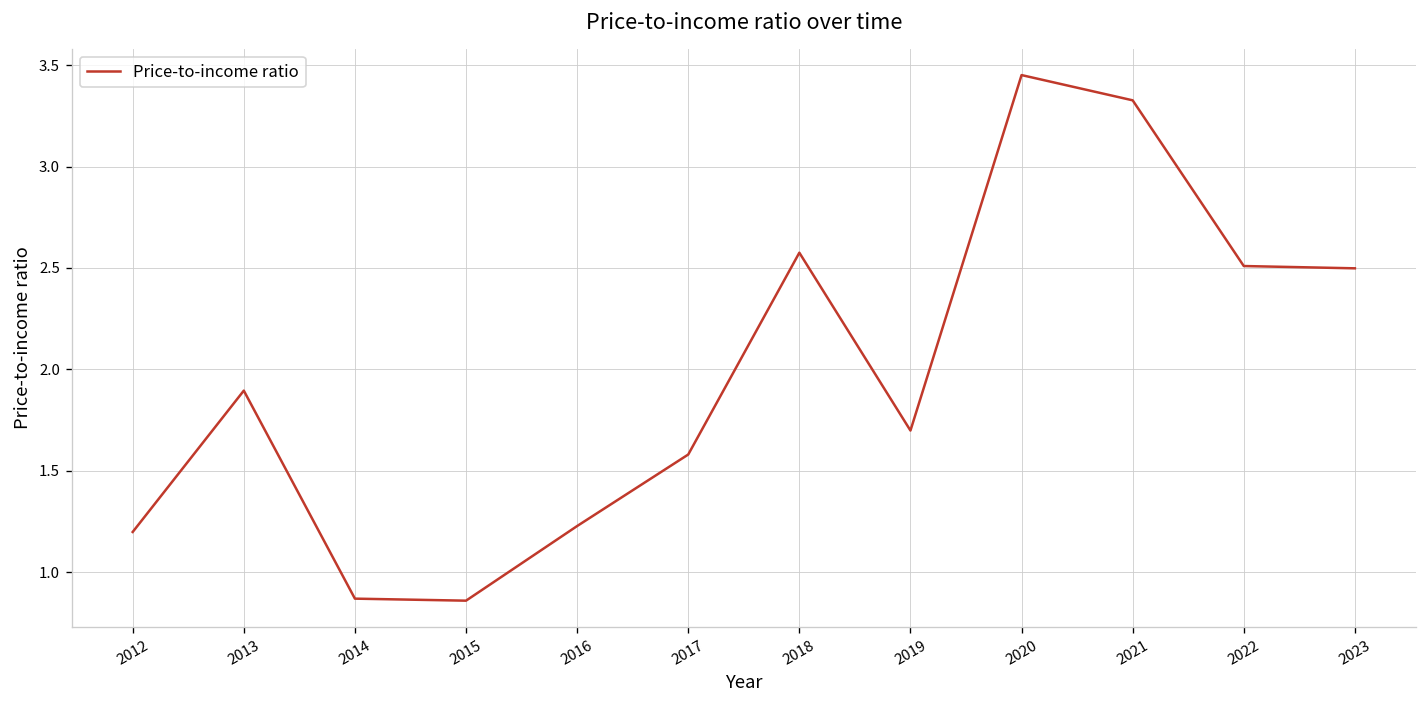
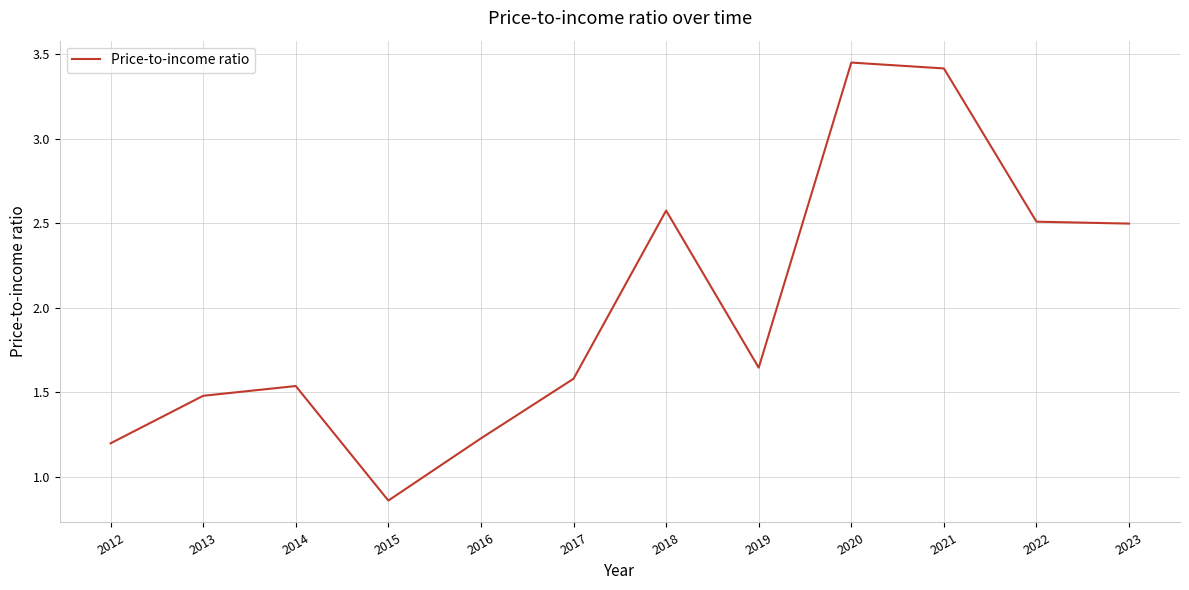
  {
    "2012": 1.20,
-   "2013": 1.90,
-   "2014": 0.87,
+   "2013": 1.48,
+   "2014": 1.54,
    "2015": 0.86,
    "2016": 1.23,
    "2017": 1.58,
    "2018": 2.58,
-   "2019": 1.70,
+   "2019": 1.65,
    "2020": 3.45,
-   "2021": 3.33,
+   "2021": 3.42,
    "2022": 2.51,
    "2023": 2.50
  }
